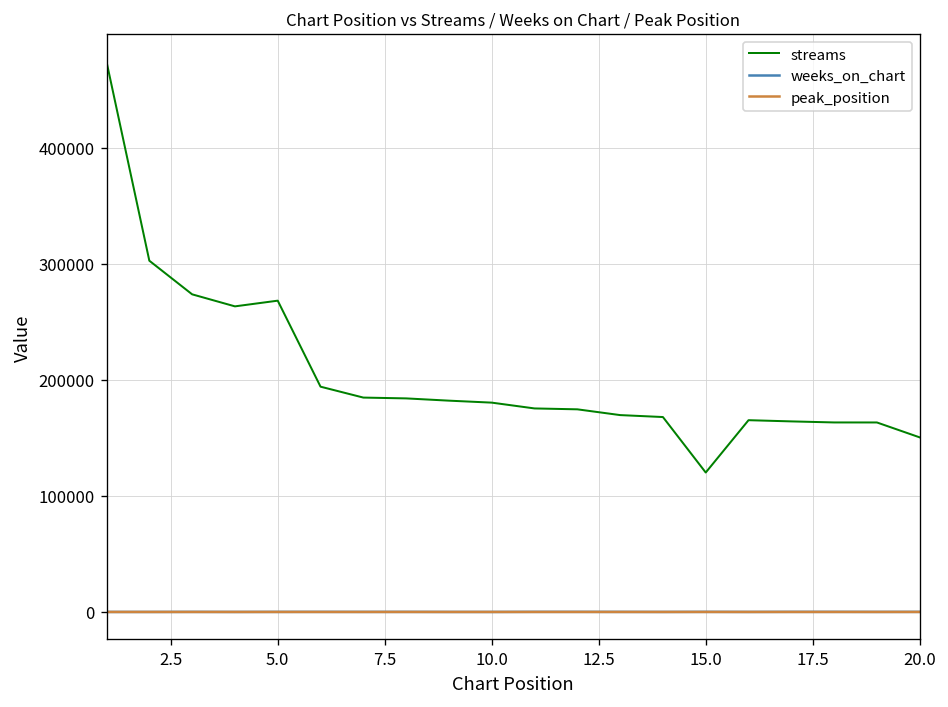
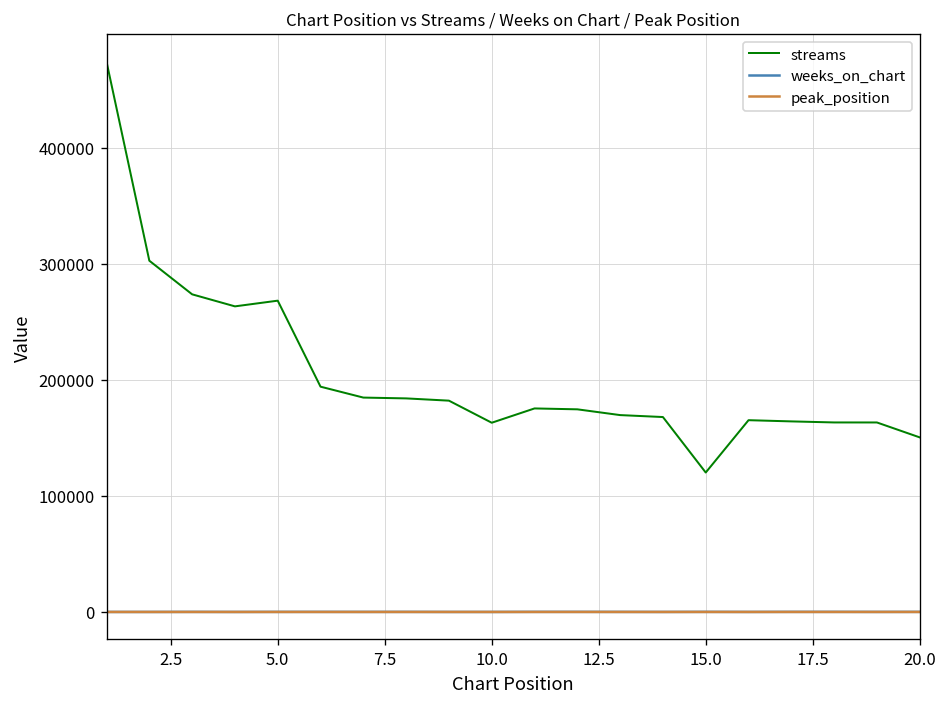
  {
    "streams": {
      "5.0": 270000,
-     "10.0": 180000,
+     "10.0": 160000,
      "15.0": 120000,
      "20.0": 150000
    },
    "peak_position": {
      "5.0": 0,
      "10.0": 0,
      "15.0": 0,
      "20.0": 0
    }
  }
